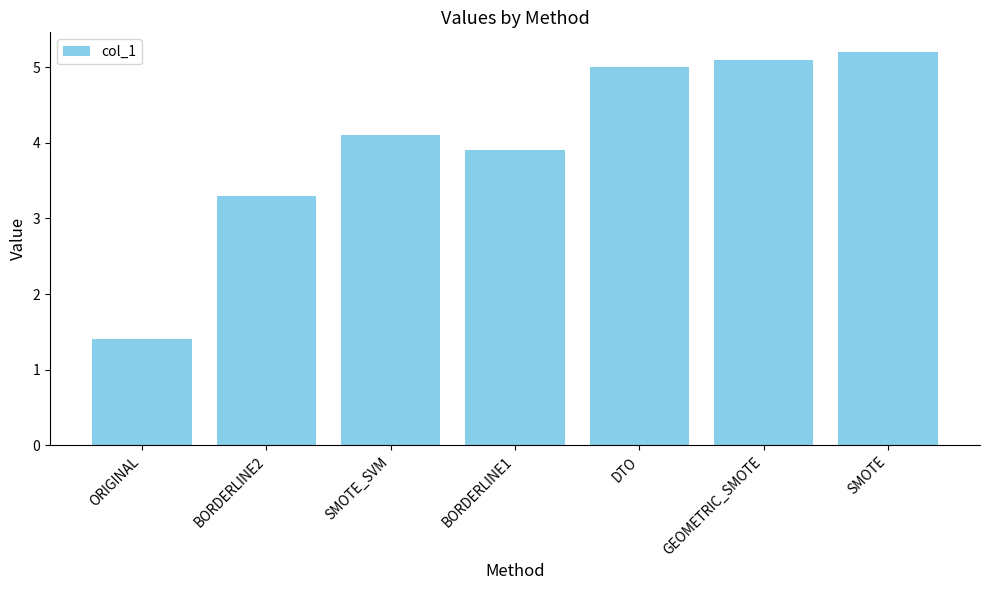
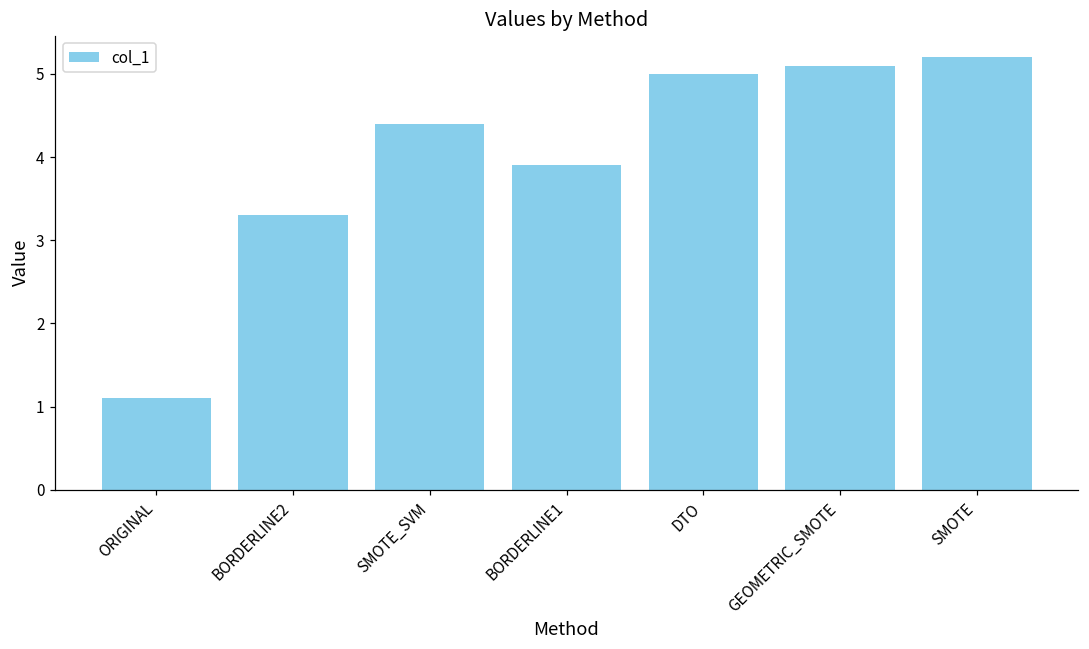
  {
-   "ORIGINAL": 1.4,
+   "ORIGINAL": 1.1,
    "BORDERLINE2": 3.3,
-   "SMOTE_SVM": 4.1,
+   "SMOTE_SVM": 4.4,
    "BORDERLINE1": 3.9,
    "DTO": 5.0,
    "GEOMETRIC_SMOTE": 5.1,
    "SMOTE": 5.2
  }
